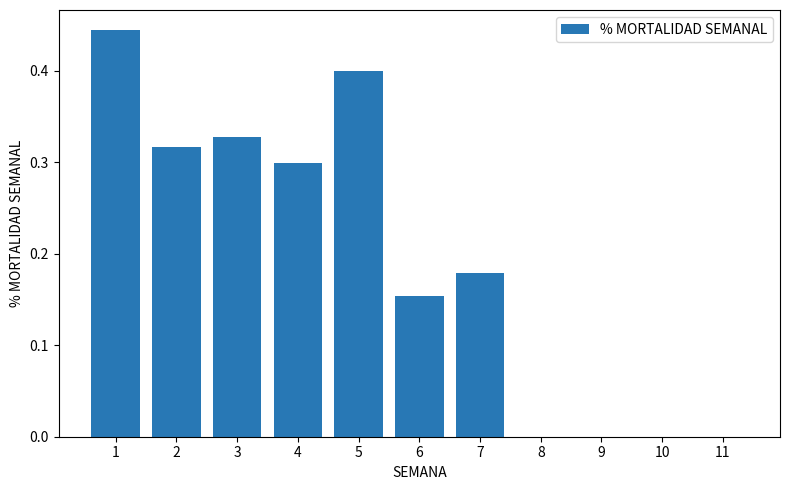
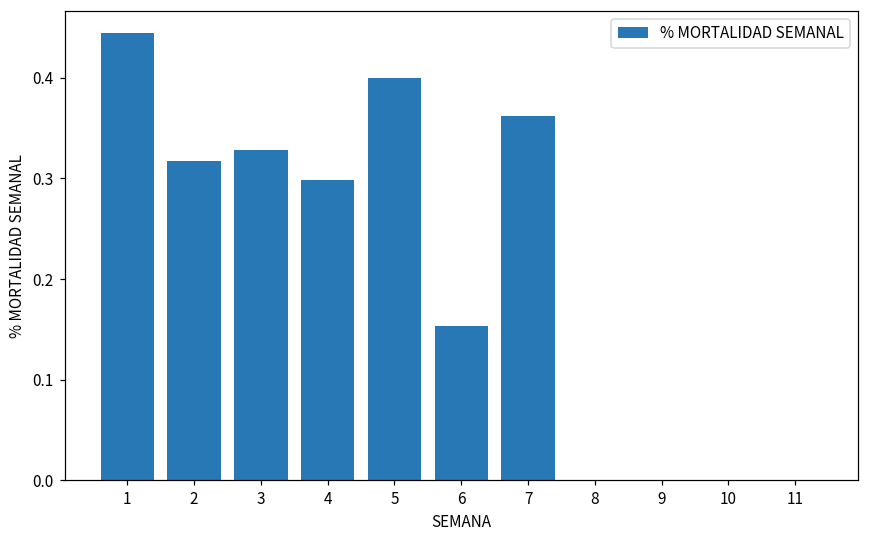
  {
    "1": 0.44,
    "2": 0.32,
    "3": 0.33,
    "4": 0.30,
    "5": 0.40,
    "6": 0.15,
-   "7": 0.18,
+   "7": 0.36,
    "8": 0.00,
    "9": 0.00,
    "10": 0.00,
    "11": 0.00
  }
